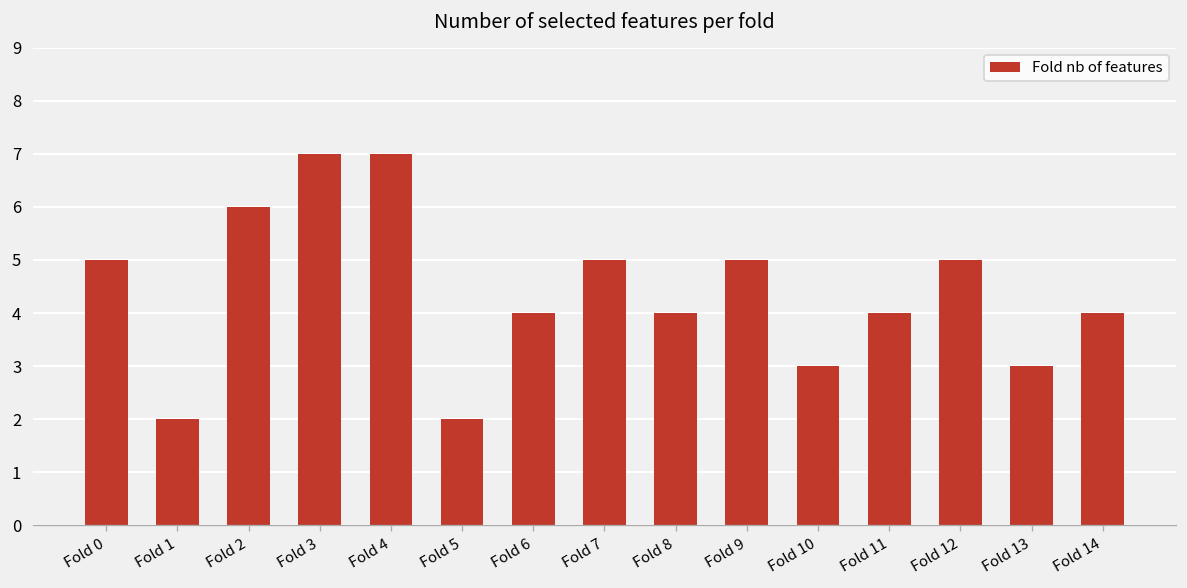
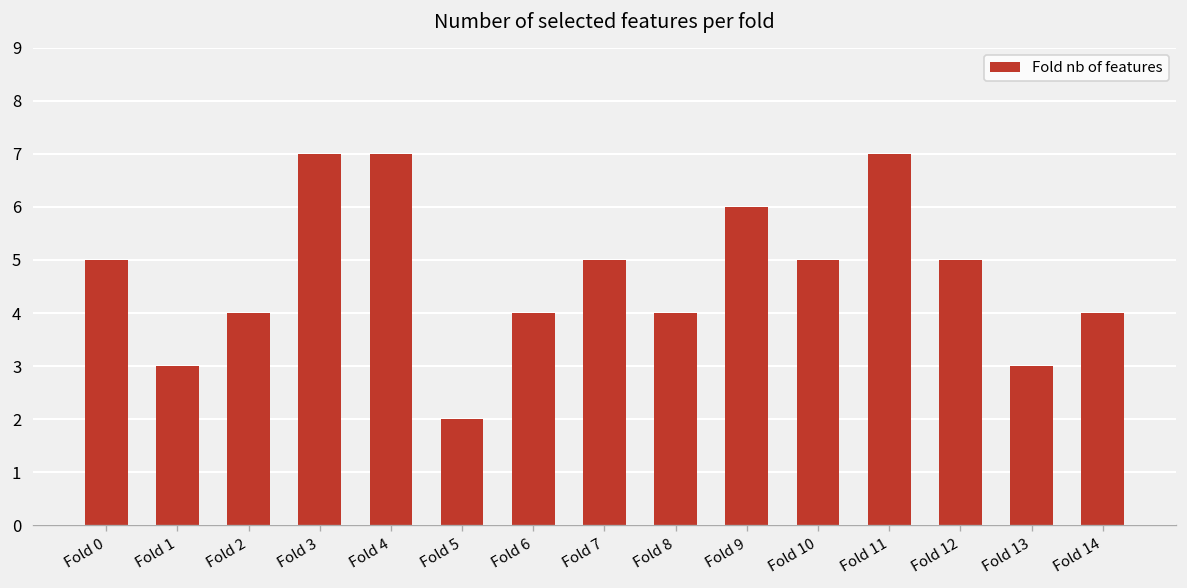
  {
    "Fold 0": 5,
-   "Fold 1": 2,
-   "Fold 2": 6,
+   "Fold 1": 3,
+   "Fold 2": 4,
    "Fold 3": 7,
    "Fold 4": 7,
    "Fold 5": 2,
    "Fold 6": 4,
    "Fold 7": 5,
    "Fold 8": 4,
-   "Fold 9": 5,
-   "Fold 10": 3,
-   "Fold 11": 4,
+   "Fold 9": 6,
+   "Fold 10": 5,
+   "Fold 11": 7,
    "Fold 12": 5,
    "Fold 13": 3,
    "Fold 14": 4
  }
